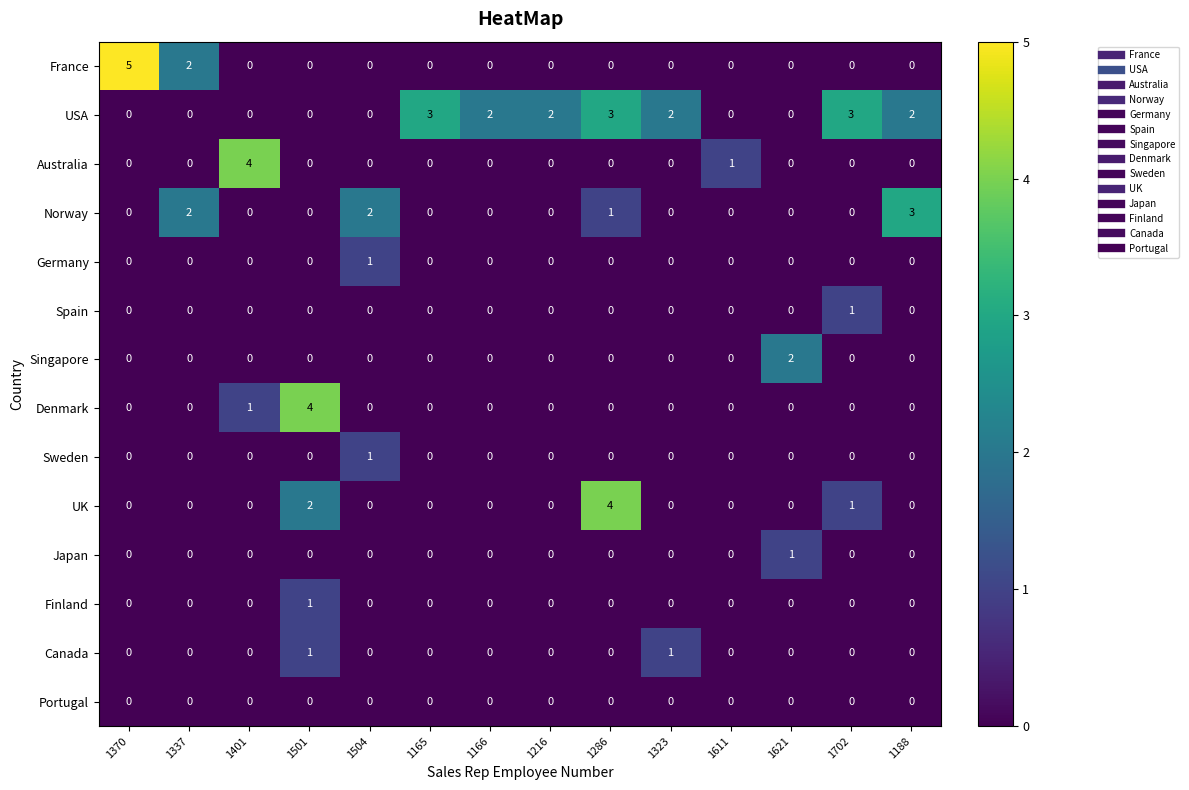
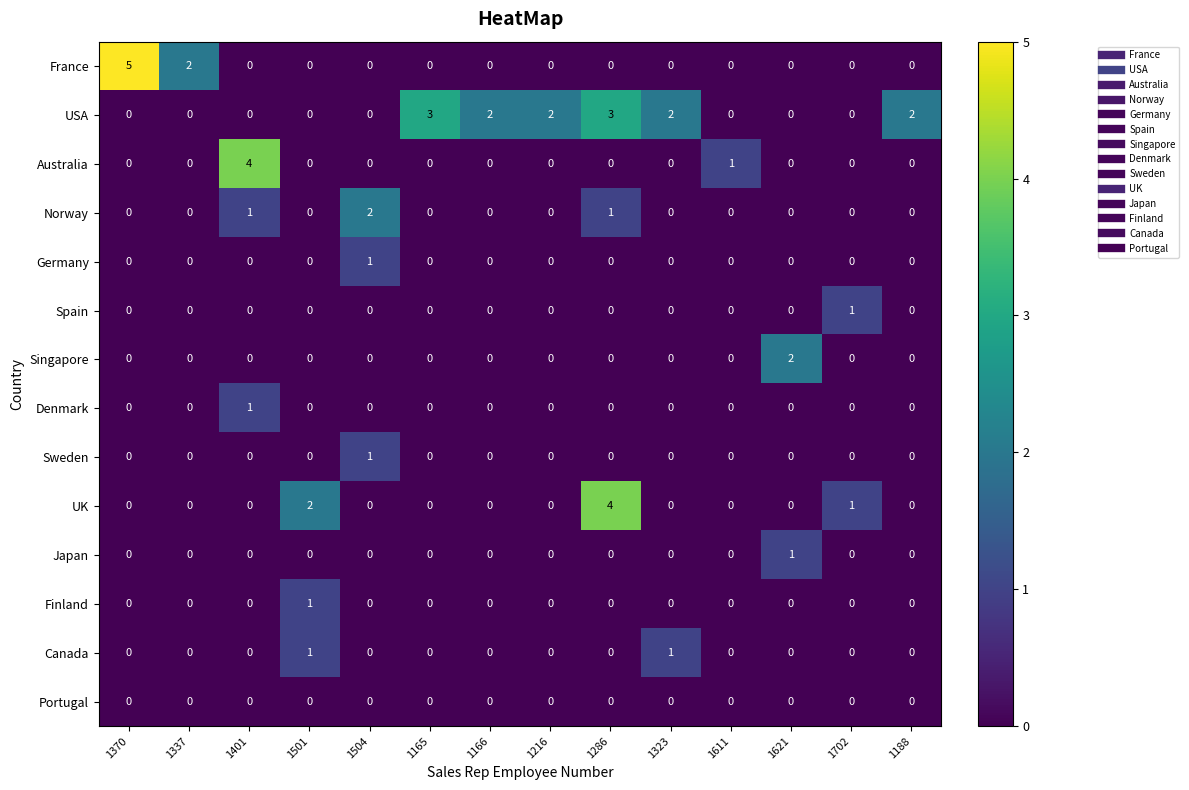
  {
    "France": {
      "1370": 5,
      "1337": 2,
      "1401": 0,
      "1501": 0,
      "1504": 0,
      "1165": 0,
      "1166": 0,
      "1216": 0,
      "1286": 0,
      "1323": 0,
      "1611": 0,
      "1621": 0,
      "1702": 0,
      "1188": 0
    },
    "USA": {
      "1370": 0,
      "1337": 0,
      "1401": 0,
      "1501": 0,
      "1504": 0,
      "1165": 3,
      "1166": 2,
      "1216": 2,
      "1286": 3,
      "1323": 2,
      "1611": 0,
      "1621": 0,
-     "1702": 3,
+     "1702": 0,
      "1188": 2
    },
    "Australia": {
      "1370": 0,
      "1337": 0,
      "1401": 4,
      "1501": 0,
      "1504": 0,
      "1165": 0,
      "1166": 0,
      "1216": 0,
      "1286": 0,
      "1323": 0,
      "1611": 1,
      "1621": 0,
      "1702": 0,
      "1188": 0
    },
    "Norway": {
      "1370": 0,
-     "1337": 2,
-     "1401": 0,
+     "1337": 0,
+     "1401": 1,
      "1501": 0,
      "1504": 2,
      "1165": 0,
      "1166": 0,
      "1216": 0,
      "1286": 1,
      "1323": 0,
      "1611": 0,
      "1621": 0,
      "1702": 0,
-     "1188": 3
+     "1188": 0
    },
    "Germany": {
      "1370": 0,
      "1337": 0,
      "1401": 0,
      "1501": 0,
      "1504": 1,
      "1165": 0,
      "1166": 0,
      "1216": 0,
      "1286": 0,
      "1323": 0,
      "1611": 0,
      "1621": 0,
      "1702": 0,
      "1188": 0
    },
    "Spain": {
      "1370": 0,
      "1337": 0,
      "1401": 0,
      "1501": 0,
      "1504": 0,
      "1165": 0,
      "1166": 0,
      "1216": 0,
      "1286": 0,
      "1323": 0,
      "1611": 0,
      "1621": 0,
      "1702": 1,
      "1188": 0
    },
    "Singapore": {
      "1370": 0,
      "1337": 0,
      "1401": 0,
      "1501": 0,
      "1504": 0,
      "1165": 0,
      "1166": 0,
      "1216": 0,
      "1286": 0,
      "1323": 0,
      "1611": 0,
      "1621": 2,
      "1702": 0,
      "1188": 0
    },
    "Denmark": {
      "1370": 0,
      "1337": 0,
      "1401": 1,
-     "1501": 4,
+     "1501": 0,
      "1504": 0,
      "1165": 0,
      "1166": 0,
      "1216": 0,
      "1286": 0,
      "1323": 0,
      "1611": 0,
      "1621": 0,
      "1702": 0,
      "1188": 0
    },
    "Sweden": {
      "1370": 0,
      "1337": 0,
      "1401": 0,
      "1501": 0,
      "1504": 1,
      "1165": 0,
      "1166": 0,
      "1216": 0,
      "1286": 0,
      "1323": 0,
      "1611": 0,
      "1621": 0,
      "1702": 0,
      "1188": 0
    },
    "UK": {
      "1370": 0,
      "1337": 0,
      "1401": 0,
      "1501": 2,
      "1504": 0,
      "1165": 0,
      "1166": 0,
      "1216": 0,
      "1286": 4,
      "1323": 0,
      "1611": 0,
      "1621": 0,
      "1702": 1,
      "1188": 0
    },
    "Japan": {
      "1370": 0,
      "1337": 0,
      "1401": 0,
      "1501": 0,
      "1504": 0,
      "1165": 0,
      "1166": 0,
      "1216": 0,
      "1286": 0,
      "1323": 0,
      "1611": 0,
      "1621": 1,
      "1702": 0,
      "1188": 0
    },
    "Finland": {
      "1370": 0,
      "1337": 0,
      "1401": 0,
      "1501": 1,
      "1504": 0,
      "1165": 0,
      "1166": 0,
      "1216": 0,
      "1286": 0,
      "1323": 0,
      "1611": 0,
      "1621": 0,
      "1702": 0,
      "1188": 0
    },
    "Canada": {
      "1370": 0,
      "1337": 0,
      "1401": 0,
      "1501": 1,
      "1504": 0,
      "1165": 0,
      "1166": 0,
      "1216": 0,
      "1286": 0,
      "1323": 1,
      "1611": 0,
      "1621": 0,
      "1702": 0,
      "1188": 0
    },
    "Portugal": {
      "1370": 0,
      "1337": 0,
      "1401": 0,
      "1501": 0,
      "1504": 0,
      "1165": 0,
      "1166": 0,
      "1216": 0,
      "1286": 0,
      "1323": 0,
      "1611": 0,
      "1621": 0,
      "1702": 0,
      "1188": 0
    }
  }
